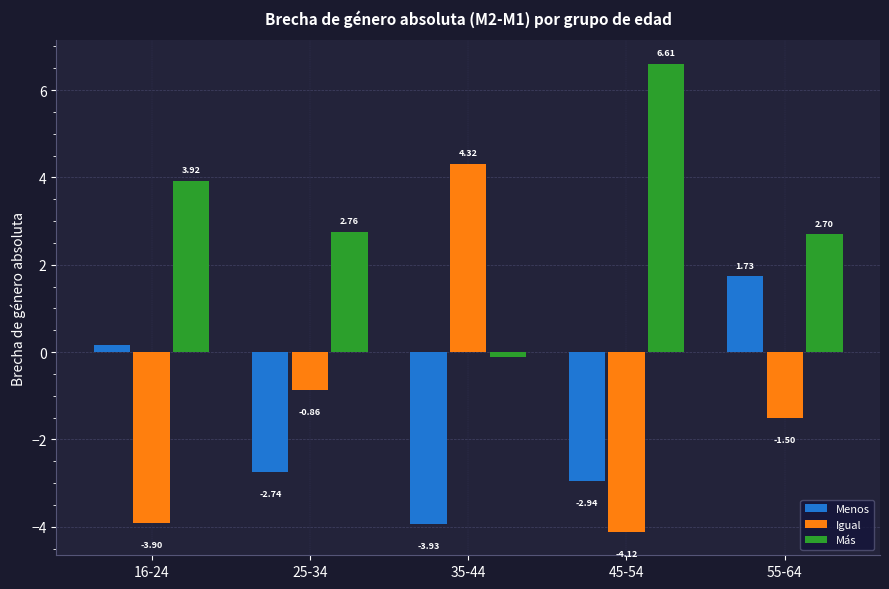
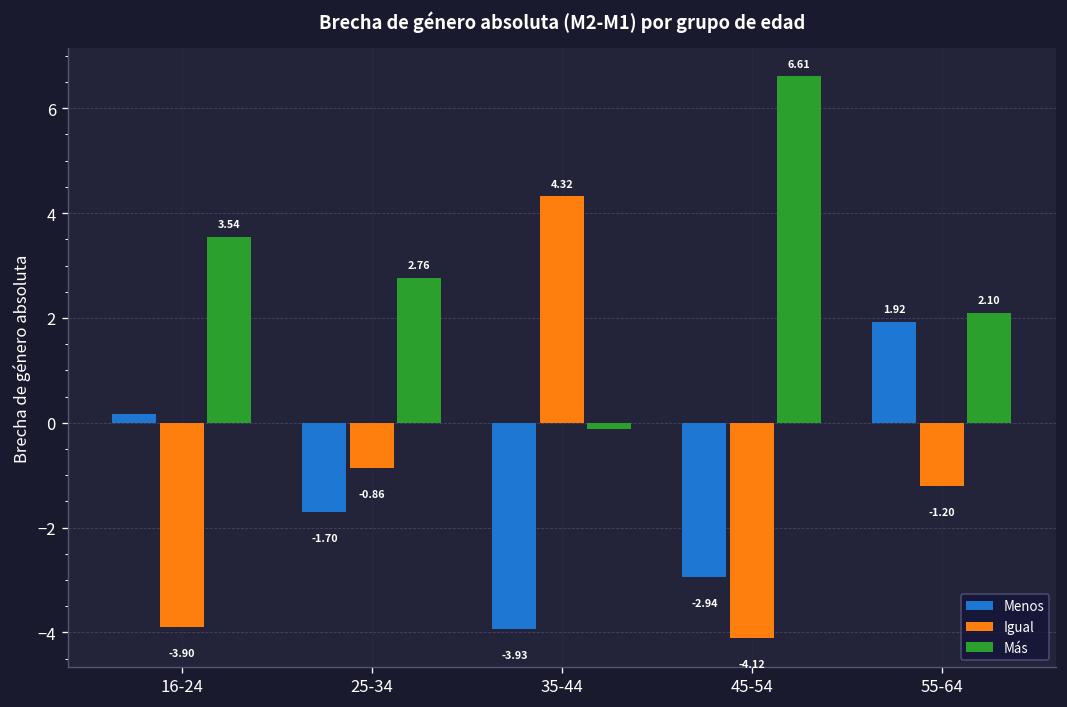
  {
    "Menos": {
-     "25-34": -2.74,
+     "25-34": -1.70,
      "35-44": -3.93,
      "45-54": -2.94,
-     "55-64": 1.73
+     "55-64": 1.92
    },
    "Igual": {
      "16-24": -3.90,
      "25-34": -0.86,
      "35-44": 4.32,
      "45-54": -4.12,
-     "55-64": -1.50
+     "55-64": -1.20
    },
    "Más": {
-     "16-24": 3.92,
+     "16-24": 3.54,
      "25-34": 2.76,
      "45-54": 6.61,
-     "55-64": 2.70
+     "55-64": 2.10
    }
  }
